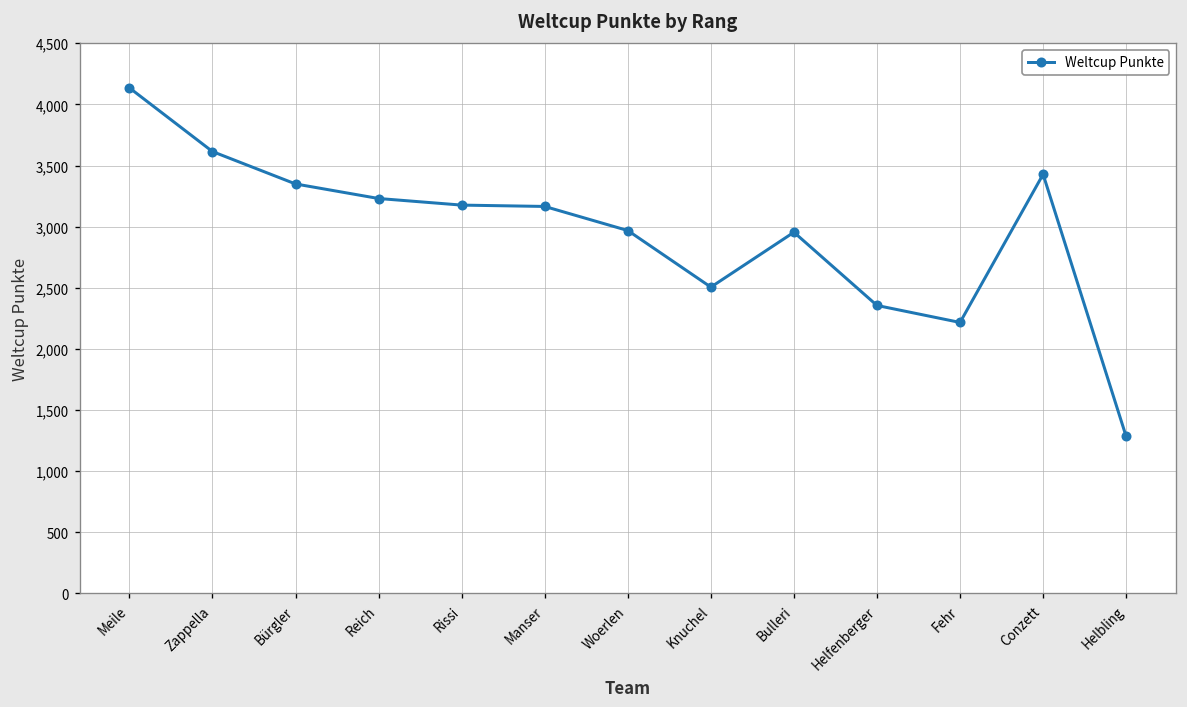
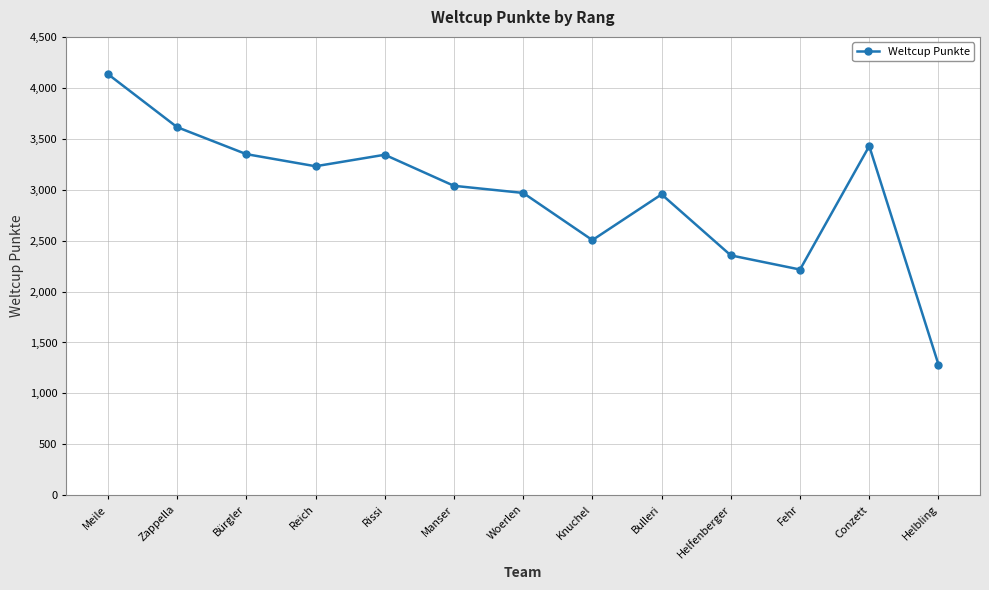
  {
    "Meile": "4,140",
    "Zappella": "3,610",
    "Bürgler": "3,350",
    "Reich": "3,230",
-   "Rissi": "3,180",
-   "Manser": "3,170",
+   "Rissi": "3,340",
+   "Manser": "3,040",
    "Woerlen": "2,970",
    "Knuchel": "2,510",
    "Bulleri": "2,950",
    "Helfenberger": "2,360",
    "Fehr": "2,220",
    "Conzett": "3,430",
    "Helbling": "1,280"
  }
